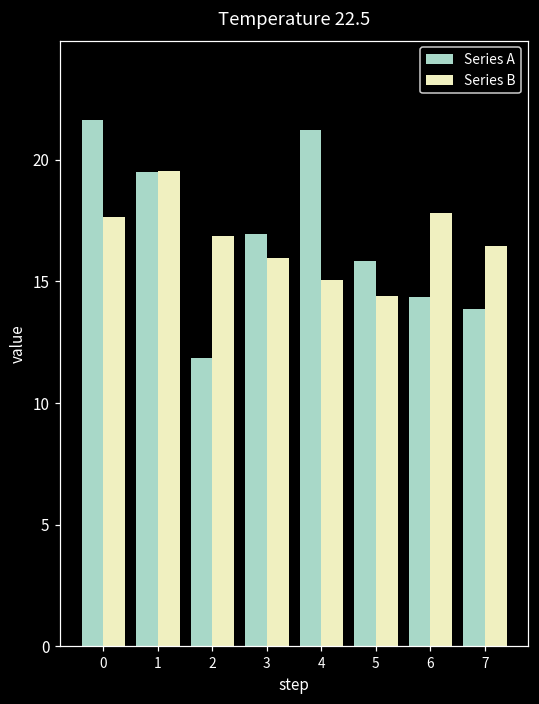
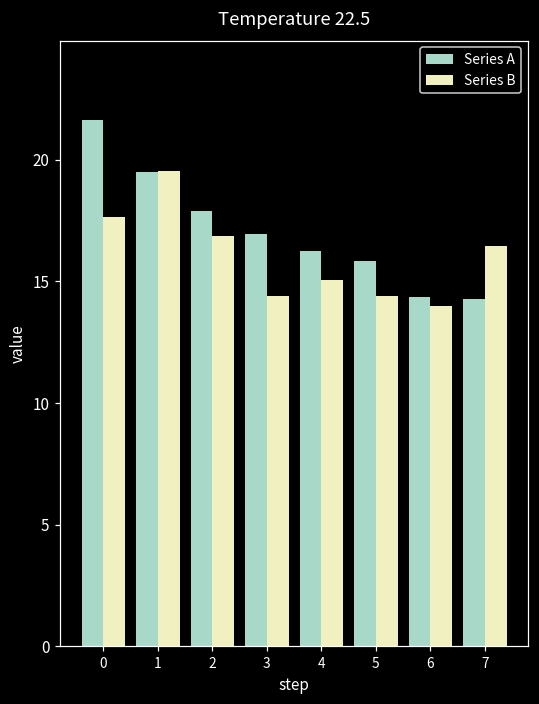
  {
    "Series A": {
      "0": 21.7,
      "1": 19.5,
-     "2": 11.9,
+     "2": 17.9,
      "3": 17.0,
-     "4": 21.2,
+     "4": 16.3,
      "5": 15.8,
      "6": 14.4,
-     "7": 13.9
+     "7": 14.3
    },
    "Series B": {
      "0": 17.7,
      "1": 19.5,
      "2": 16.9,
-     "3": 16.0,
+     "3": 14.4,
      "4": 15.0,
      "5": 14.4,
-     "6": 17.8,
+     "6": 14.0,
      "7": 16.5
    }
  }
